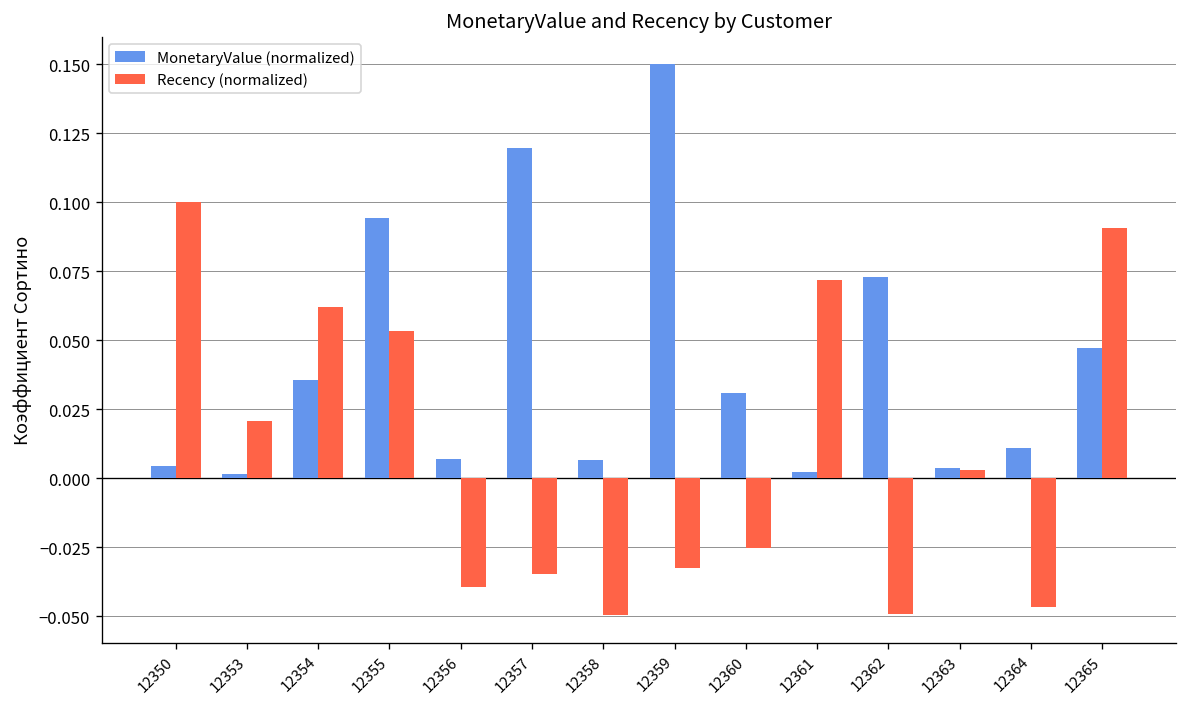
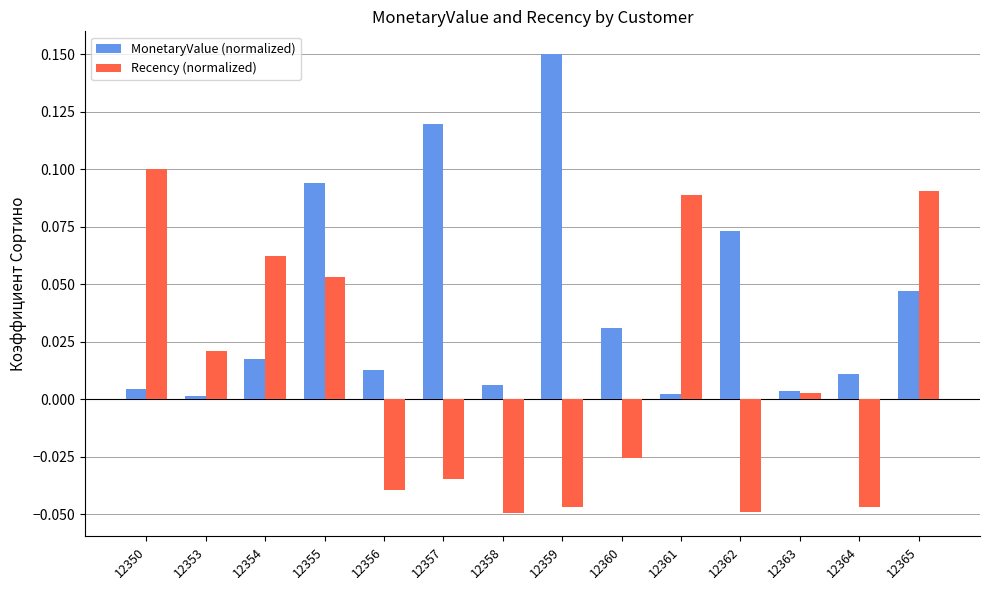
  {
    "MonetaryValue (normalized)": {
      "12350": 0.004,
      "12353": 0.002,
-     "12354": 0.036,
+     "12354": 0.018,
      "12355": 0.094,
-     "12356": 0.007,
+     "12356": 0.013,
      "12357": 0.120,
      "12358": 0.006,
      "12359": 0.150,
      "12360": 0.031,
      "12361": 0.002,
      "12362": 0.073,
      "12363": 0.004,
      "12364": 0.011,
      "12365": 0.047
    },
    "Recency (normalized)": {
      "12350": 0.100,
      "12353": 0.021,
      "12354": 0.062,
      "12355": 0.053,
      "12356": -0.039,
      "12357": -0.034,
      "12358": -0.050,
-     "12359": -0.033,
+     "12359": -0.047,
      "12360": -0.025,
-     "12361": 0.072,
+     "12361": 0.089,
      "12362": -0.049,
      "12363": 0.003,
      "12364": -0.047,
      "12365": 0.091
    }
  }
